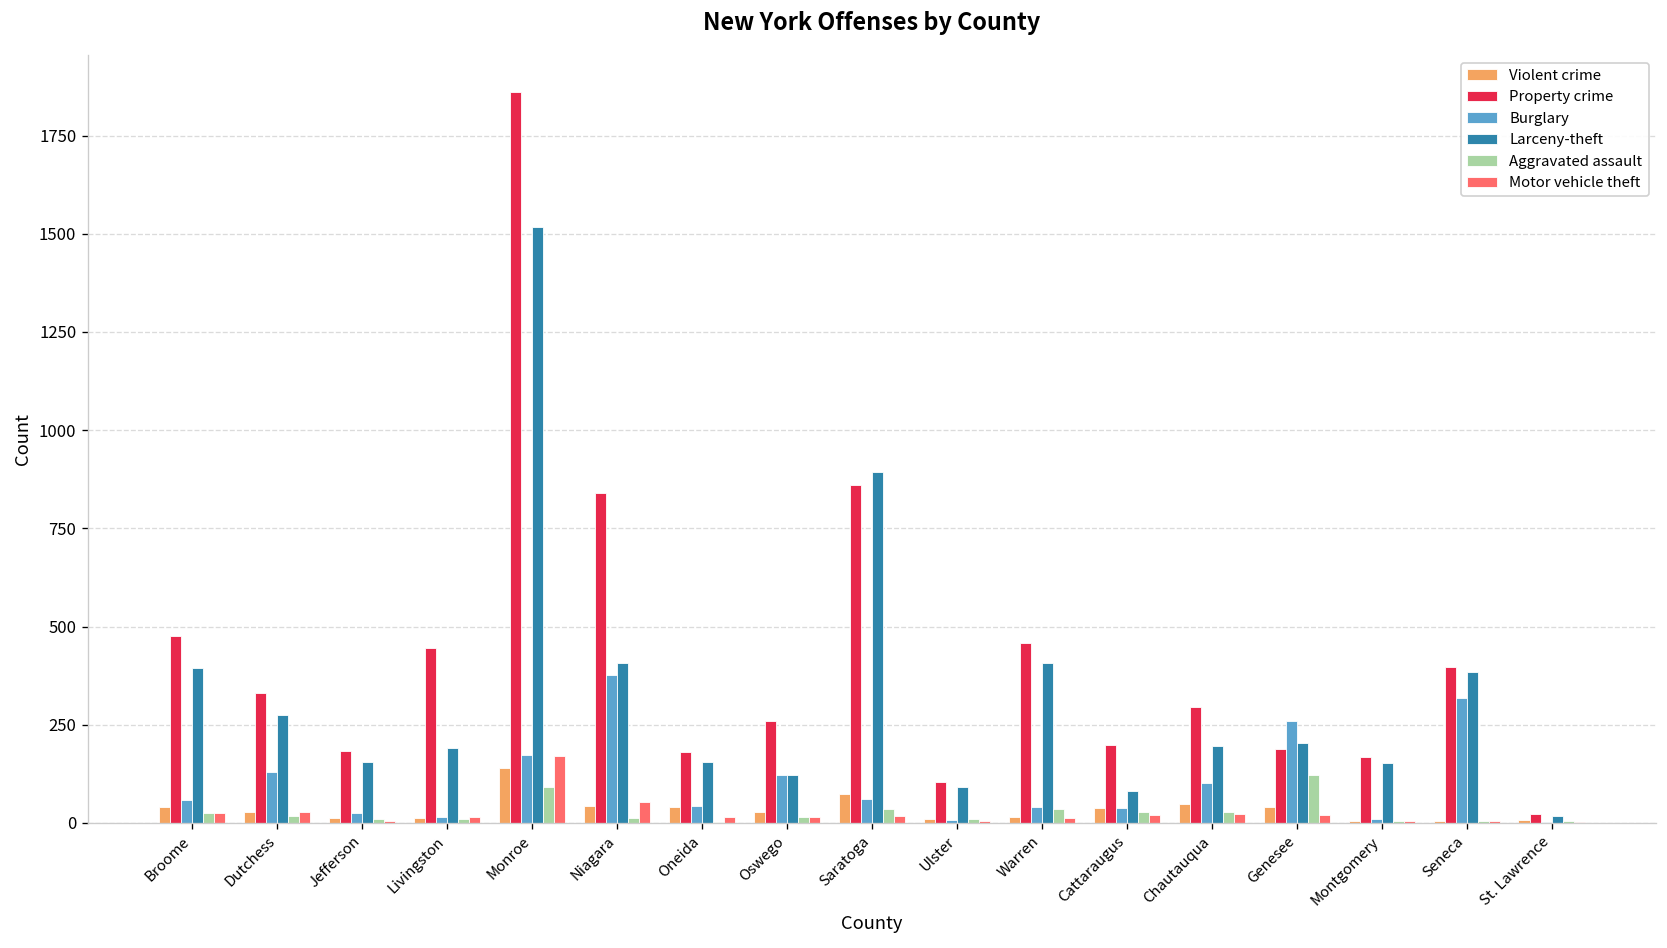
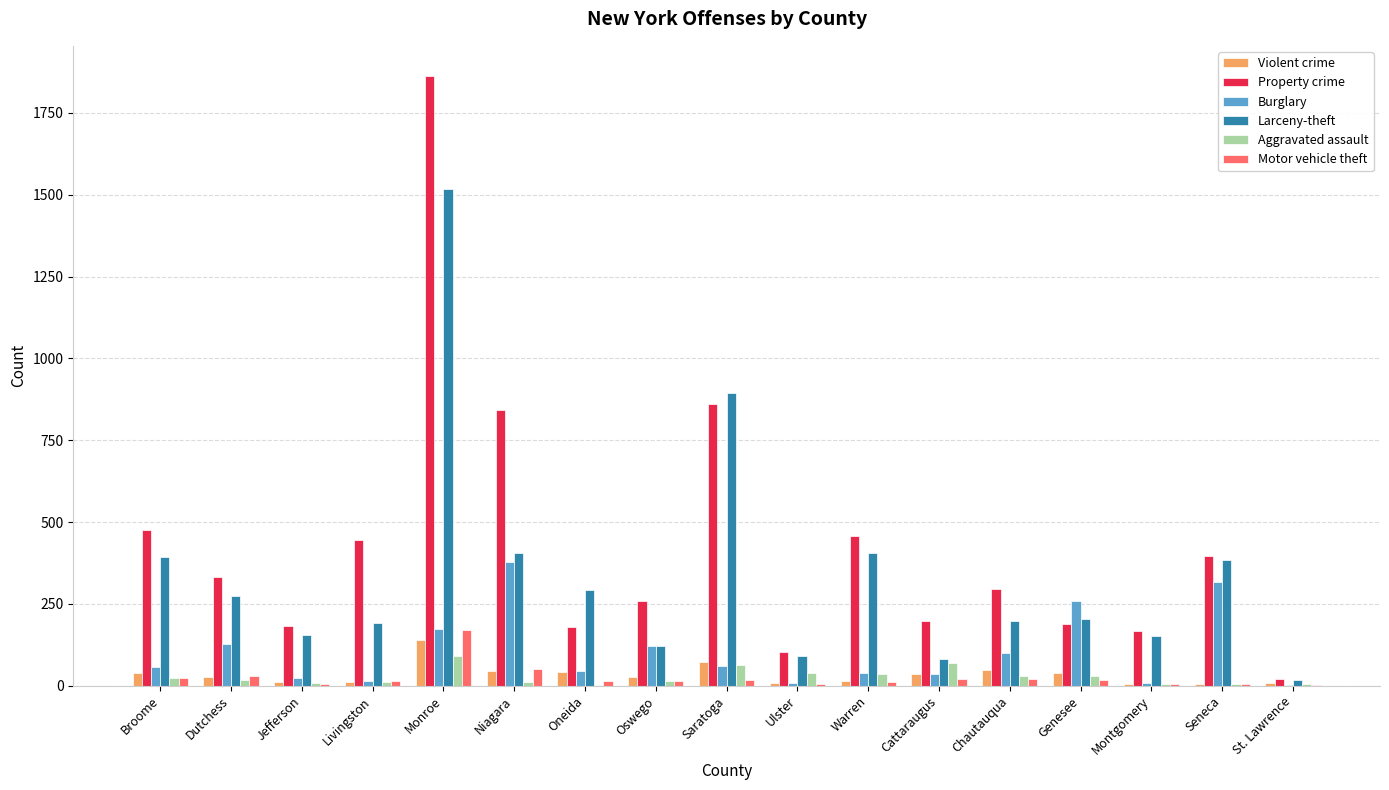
  {
    "Property crime": {
      "Broome": 480,
      "Dutchess": 330,
      "Jefferson": 180,
      "Livingston": 450,
      "Monroe": 1860,
      "Niagara": 840,
      "Oneida": 180,
      "Oswego": 260,
      "Saratoga": 860,
      "Ulster": 100,
      "Warren": 460,
      "Cattaraugus": 200,
      "Chautauqua": 300,
      "Genesee": 190,
      "Montgomery": 170,
      "Seneca": 400,
      "St. Lawrence": 20
    },
    "Burglary": {
      "Broome": 60,
      "Dutchess": 130,
      "Jefferson": 20,
      "Livingston": 10,
      "Monroe": 170,
      "Niagara": 380,
      "Oneida": 40,
      "Oswego": 120,
      "Saratoga": 60,
      "Ulster": 10,
      "Warren": 40,
      "Cattaraugus": 40,
      "Chautauqua": 100,
      "Genesee": 260,
      "Montgomery": 10,
      "Seneca": 320
    },
    "Larceny-theft": {
      "Broome": 390,
      "Dutchess": 280,
      "Jefferson": 150,
      "Livingston": 190,
      "Monroe": 1520,
      "Niagara": 410,
-     "Oneida": 150,
+     "Oneida": 290,
      "Oswego": 120,
      "Saratoga": 890,
      "Ulster": 90,
      "Warren": 410,
      "Cattaraugus": 80,
      "Chautauqua": 200,
      "Genesee": 200,
      "Montgomery": 150,
      "Seneca": 380,
      "St. Lawrence": 20
    },
    "Aggravated assault": {
      "Broome": 30,
      "Dutchess": 20,
      "Jefferson": 10,
      "Livingston": 10,
      "Monroe": 90,
      "Niagara": 10,
      "Oswego": 10,
-     "Saratoga": 40,
-     "Ulster": 10,
+     "Saratoga": 60,
+     "Ulster": 40,
      "Warren": 40,
-     "Cattaraugus": 30,
+     "Cattaraugus": 70,
      "Chautauqua": 30,
-     "Genesee": 120
+     "Genesee": 30
    }
  }
